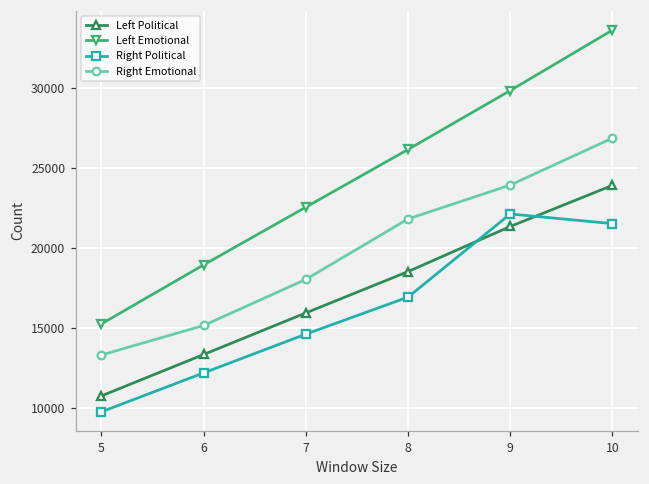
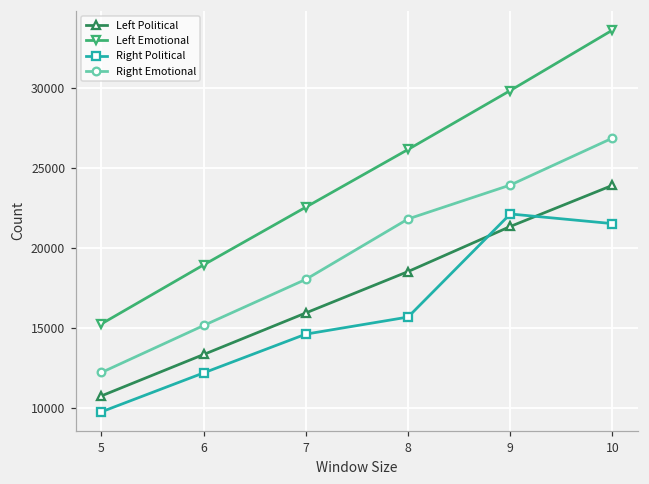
  {
    "Right Political": {
      "5": 9800,
      "6": 12200,
      "7": 14600,
-     "8": 16900,
+     "8": 15700,
      "9": 22100,
      "10": 21500
    },
    "Right Emotional": {
-     "5": 13300,
+     "5": 12200,
      "6": 15200,
      "7": 18100,
      "8": 21800,
      "9": 23900,
      "10": 26900
    }
  }
